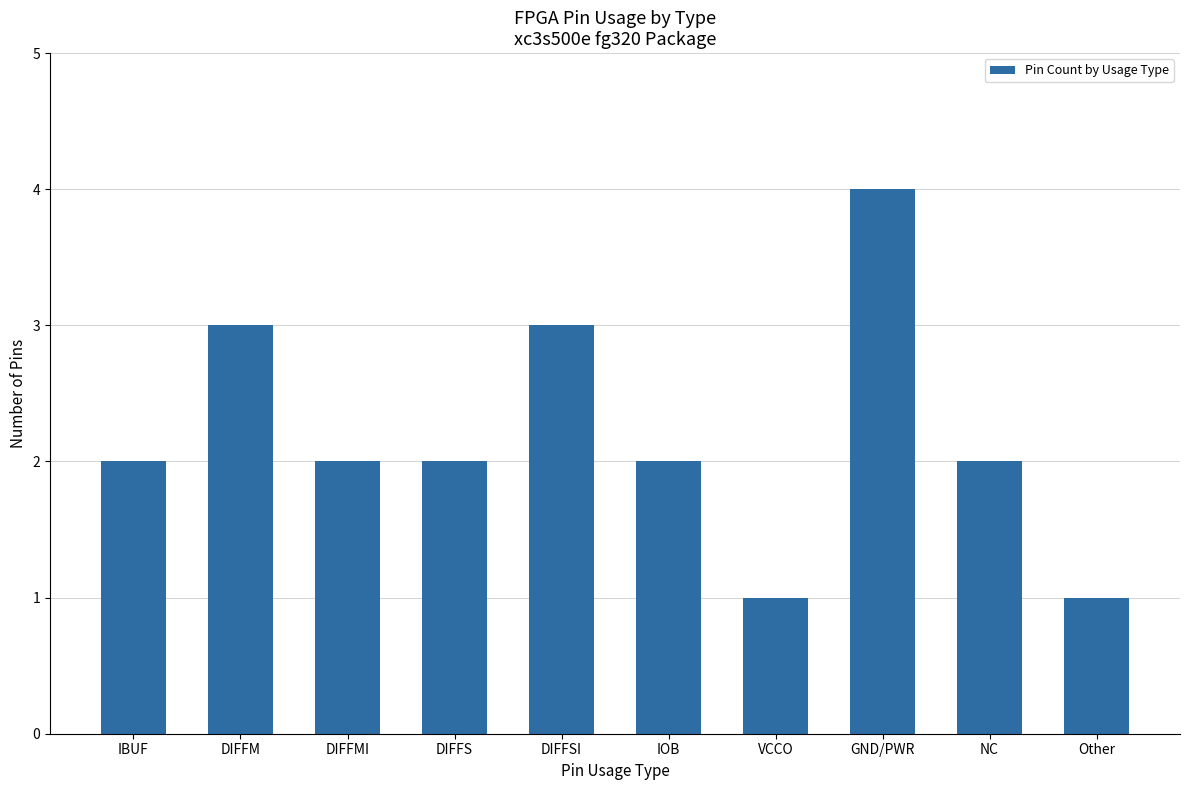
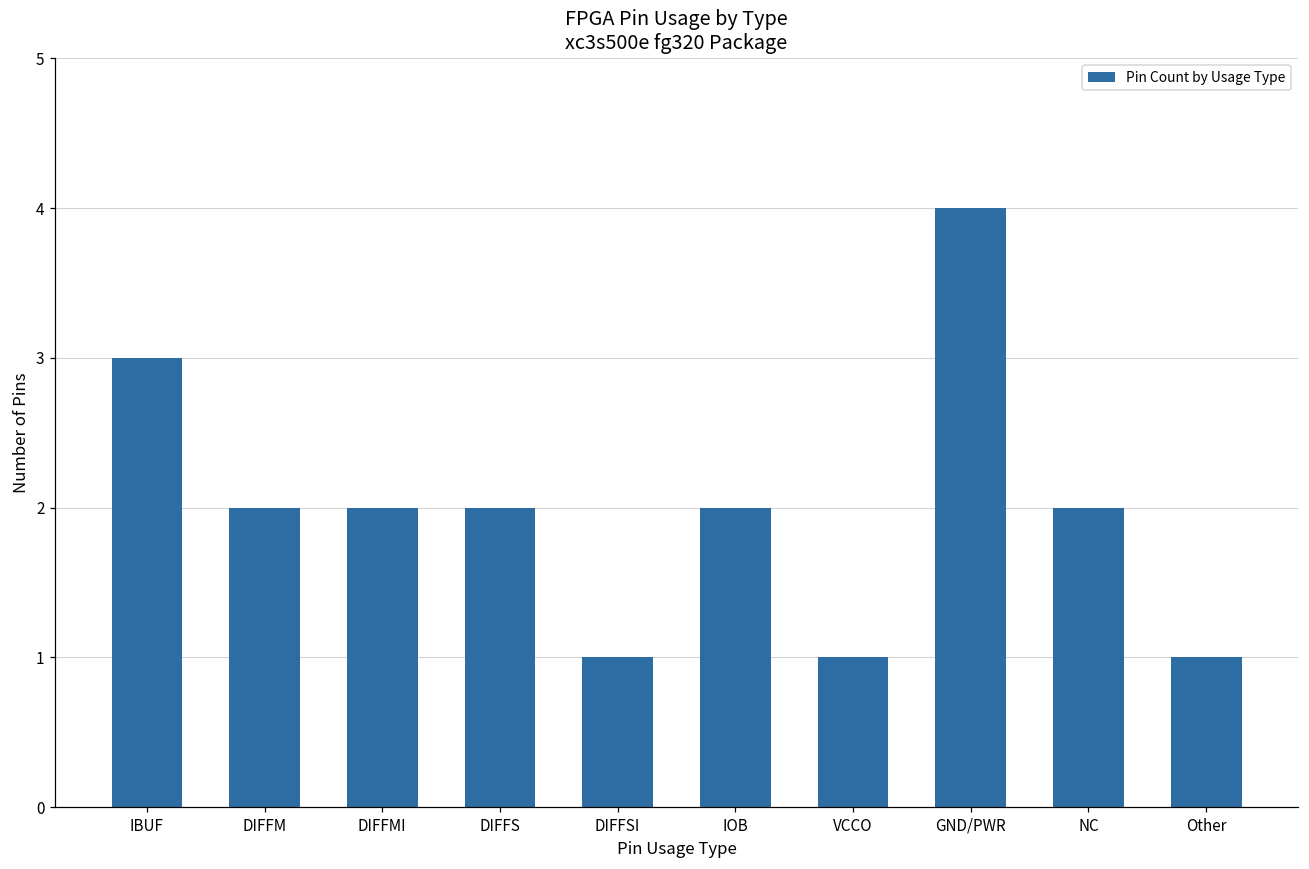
  {
-   "IBUF": 2,
-   "DIFFM": 3,
+   "IBUF": 3,
+   "DIFFM": 2,
    "DIFFMI": 2,
    "DIFFS": 2,
-   "DIFFSI": 3,
+   "DIFFSI": 1,
    "IOB": 2,
    "VCCO": 1,
    "GND/PWR": 4,
    "NC": 2,
    "Other": 1
  }
